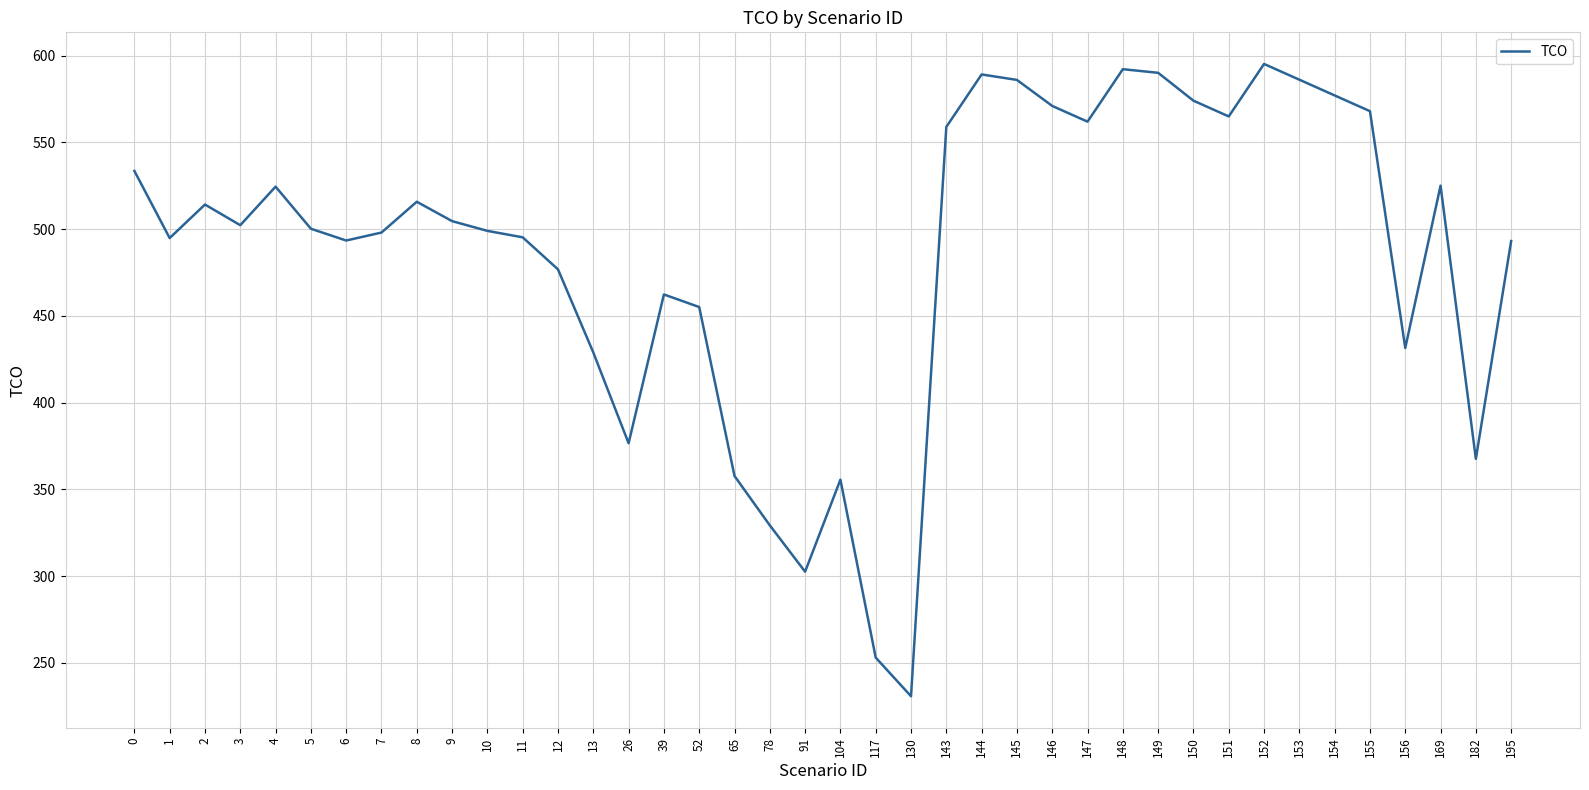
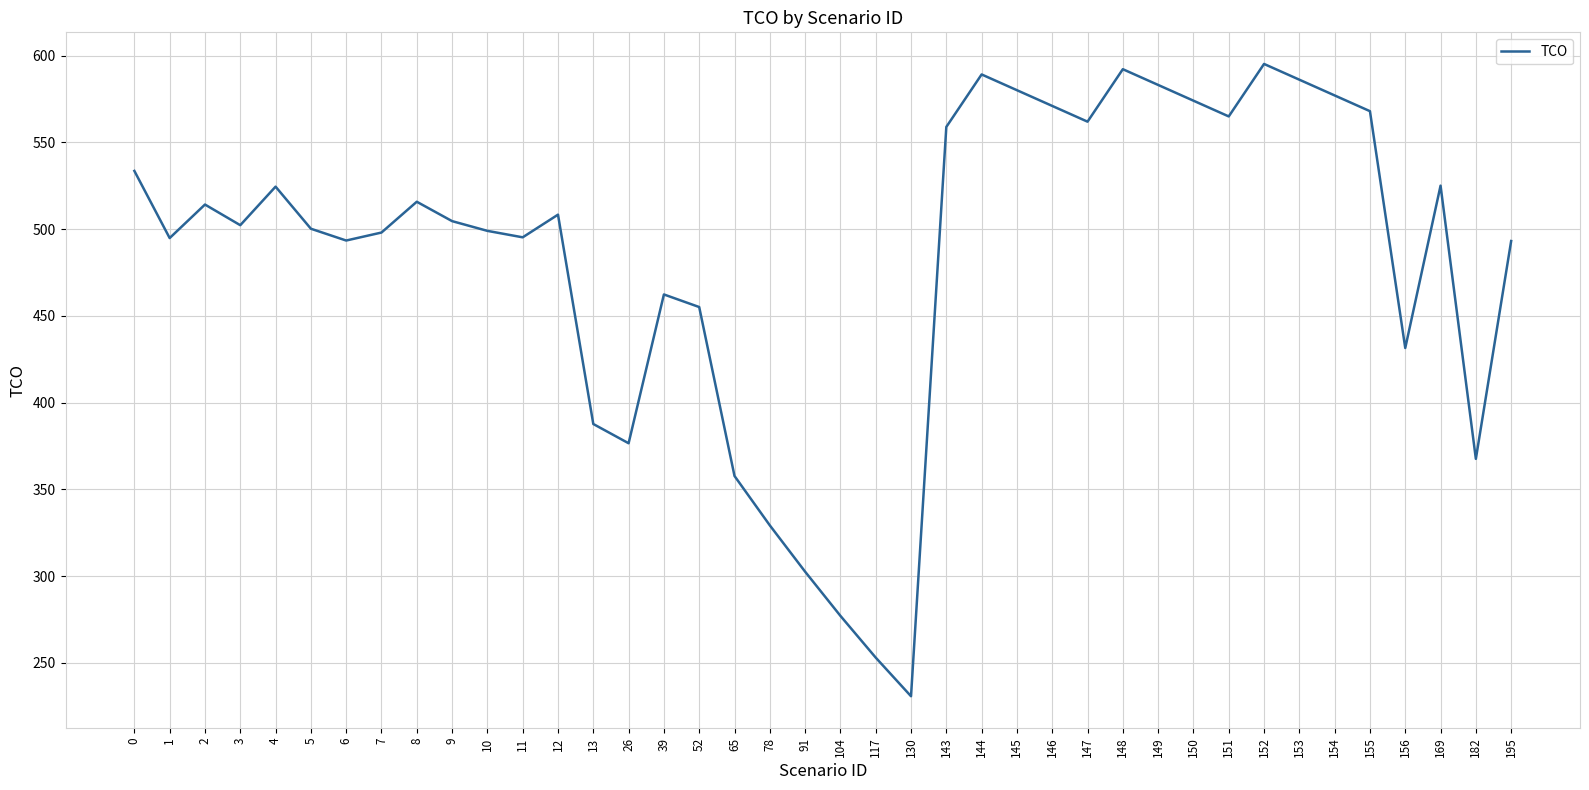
  {
    "0": 534,
    "1": 495,
    "2": 514,
    "3": 502,
    "4": 525,
    "5": 500,
    "6": 493,
    "7": 498,
    "8": 516,
    "9": 505,
    "10": 499,
    "11": 495,
-   "12": 477,
-   "13": 429,
+   "12": 508,
+   "13": 388,
    "26": 377,
    "39": 462,
    "52": 455,
    "65": 358,
    "78": 329,
    "91": 303,
-   "104": 356,
+   "104": 277,
    "117": 253,
    "130": 231,
    "143": 559,
    "144": 589,
-   "145": 586,
+   "145": 580,
    "146": 571,
    "147": 562,
    "148": 592,
-   "149": 590,
+   "149": 583,
    "150": 574,
    "151": 565,
    "152": 595,
    "153": 586,
    "154": 577,
    "155": 568,
    "156": 432,
    "169": 525,
    "182": 368,
    "195": 493
  }
